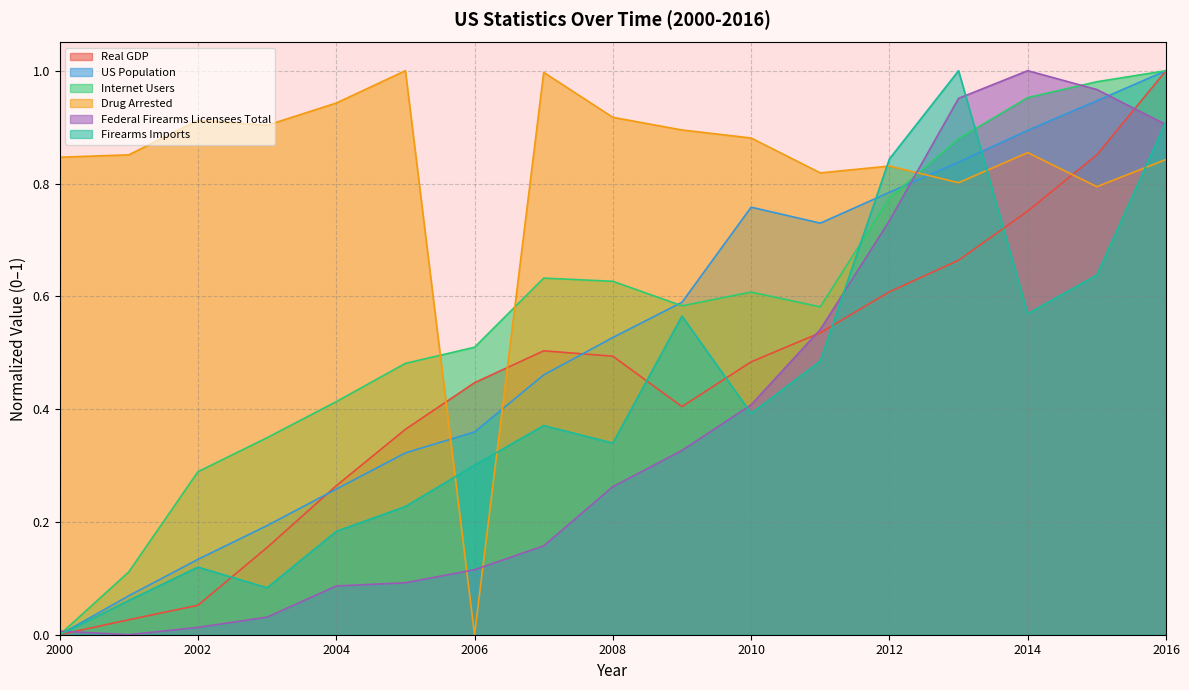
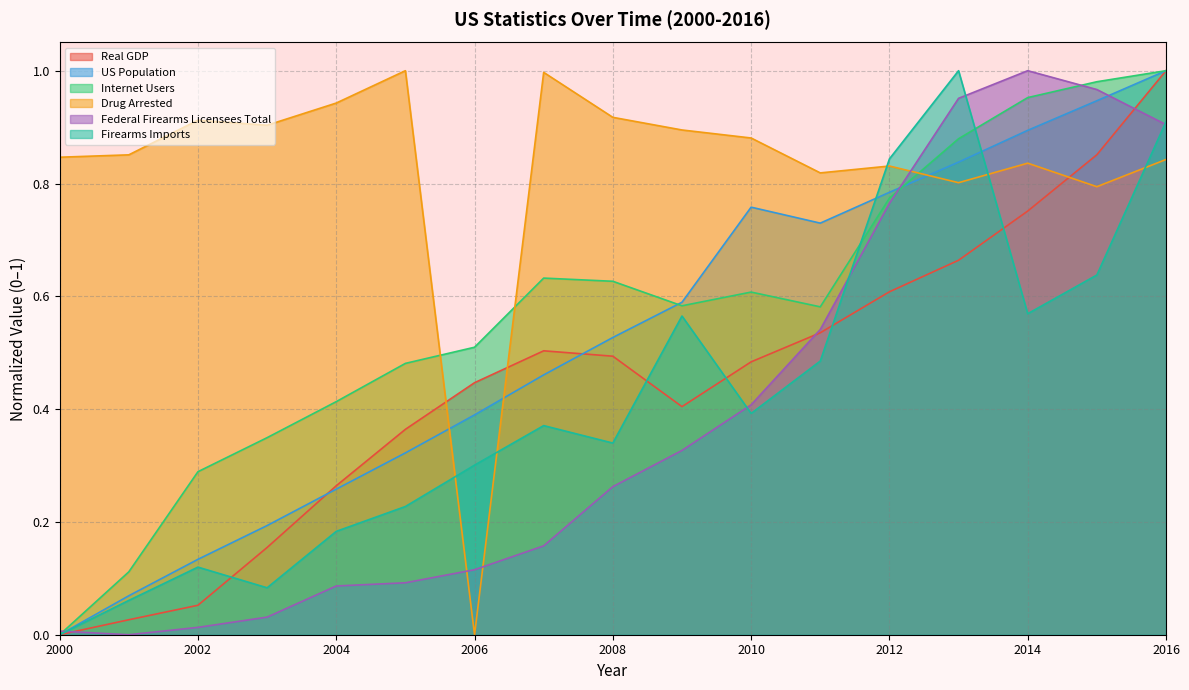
  {
    "Real GDP": {
      "2002": 0.05,
      "2004": 0.26,
      "2006": 0.45,
      "2008": 0.49,
      "2010": 0.48,
      "2012": 0.61,
      "2014": 0.75
    },
    "US Population": {
      "2002": 0.13,
      "2004": 0.26,
-     "2006": 0.36,
+     "2006": 0.39,
      "2008": 0.53,
      "2010": 0.76,
      "2012": 0.78,
      "2014": 0.89
    },
    "Drug Arrested": {
      "2000": 0.85,
      "2004": 0.94,
      "2006": 0.00,
      "2008": 0.92,
      "2010": 0.88,
      "2012": 0.83,
-     "2014": 0.85,
+     "2014": 0.84,
      "2016": 0.84
    },
    "Federal Firearms Licensees Total": {
      "2000": 0.01,
      "2002": 0.01,
      "2004": 0.09,
      "2006": 0.12,
      "2008": 0.26,
      "2010": 0.41,
-     "2012": 0.73,
+     "2012": 0.76,
      "2014": 1.00,
      "2016": 0.90
    }
  }
